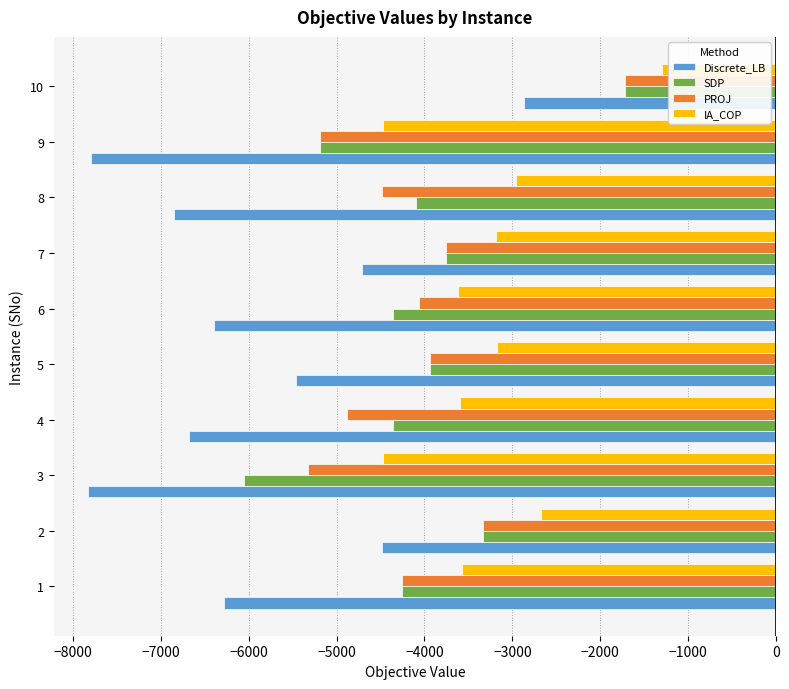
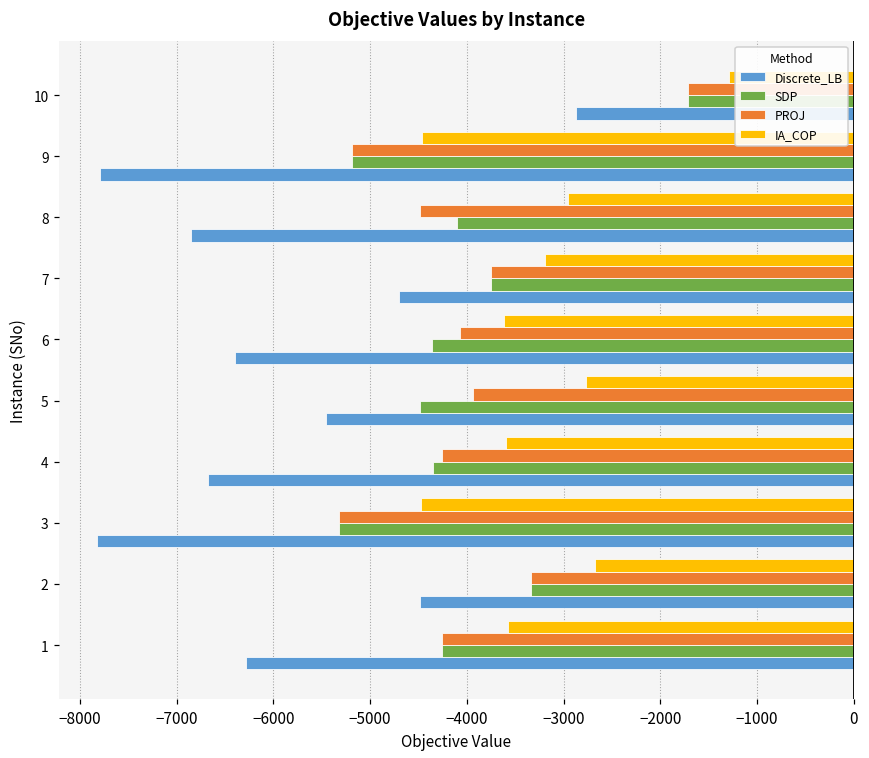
  {
    "Discrete_LB": {
      "10": -2900,
      "9": -7800,
      "8": -6800,
      "7": -4700,
      "6": -6400,
      "5": -5500,
      "4": -6700,
      "3": -7800,
      "2": -4500,
      "1": -6300
    },
    "SDP": {
      "10": -1700,
      "9": -5200,
      "8": -4100,
      "7": -3800,
      "6": -4400,
-     "5": -3900,
+     "5": -4500,
      "4": -4400,
-     "3": -6000,
+     "3": -5300,
      "2": -3300,
      "1": -4300
    },
    "PROJ": {
      "10": -1700,
      "9": -5200,
      "8": -4500,
      "7": -3800,
      "6": -4100,
      "5": -3900,
-     "4": -4900,
+     "4": -4300,
      "3": -5300,
      "2": -3300,
      "1": -4300
    },
    "IA_COP": {
      "10": -1300,
      "9": -4500,
      "8": -3000,
      "7": -3200,
      "6": -3600,
-     "5": -3200,
+     "5": -2800,
      "4": -3600,
      "3": -4500,
      "2": -2700,
      "1": -3600
    }
  }
